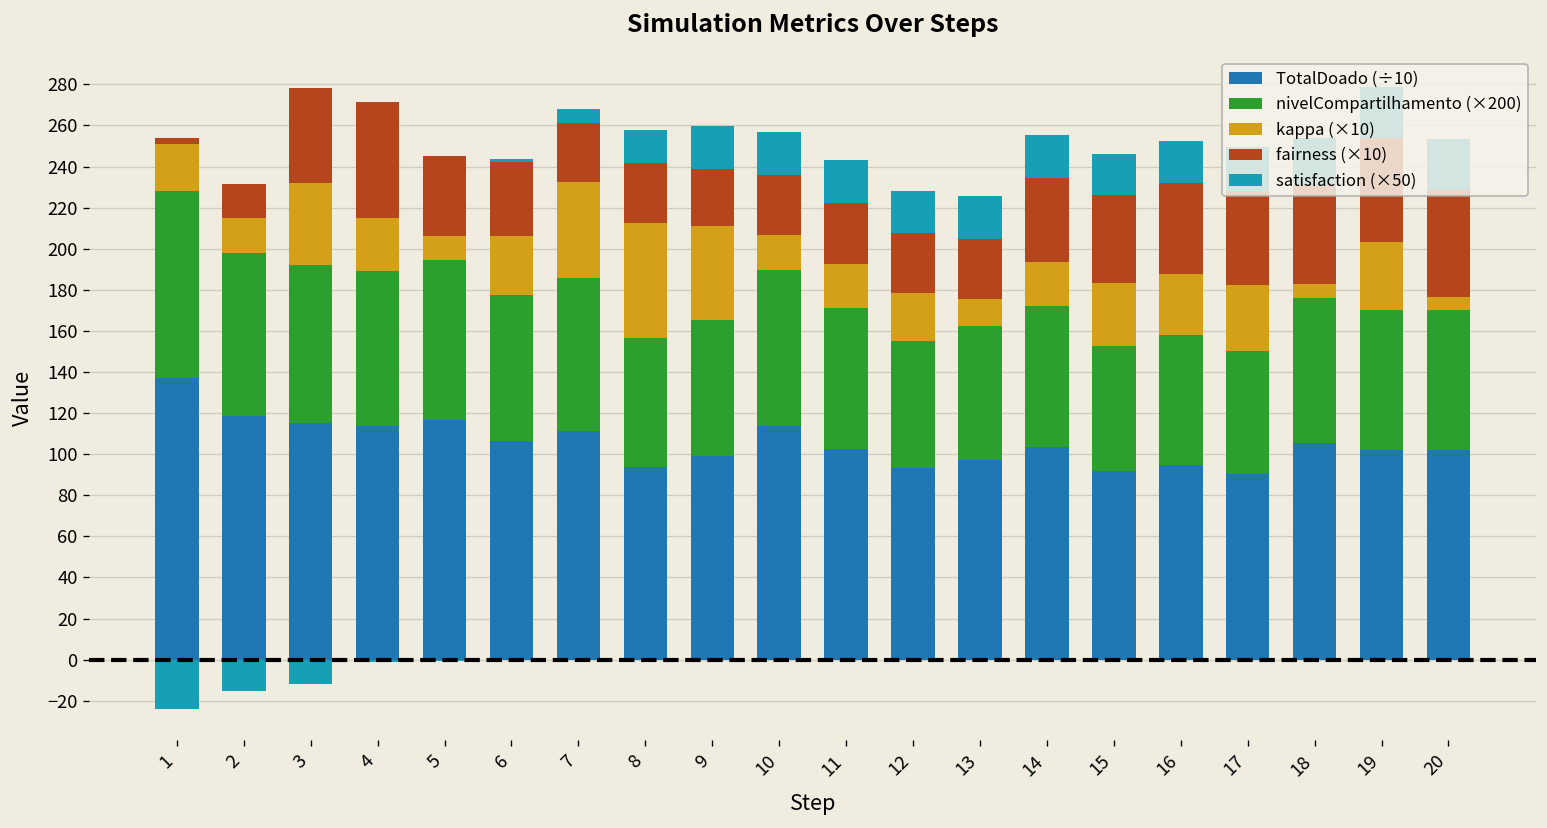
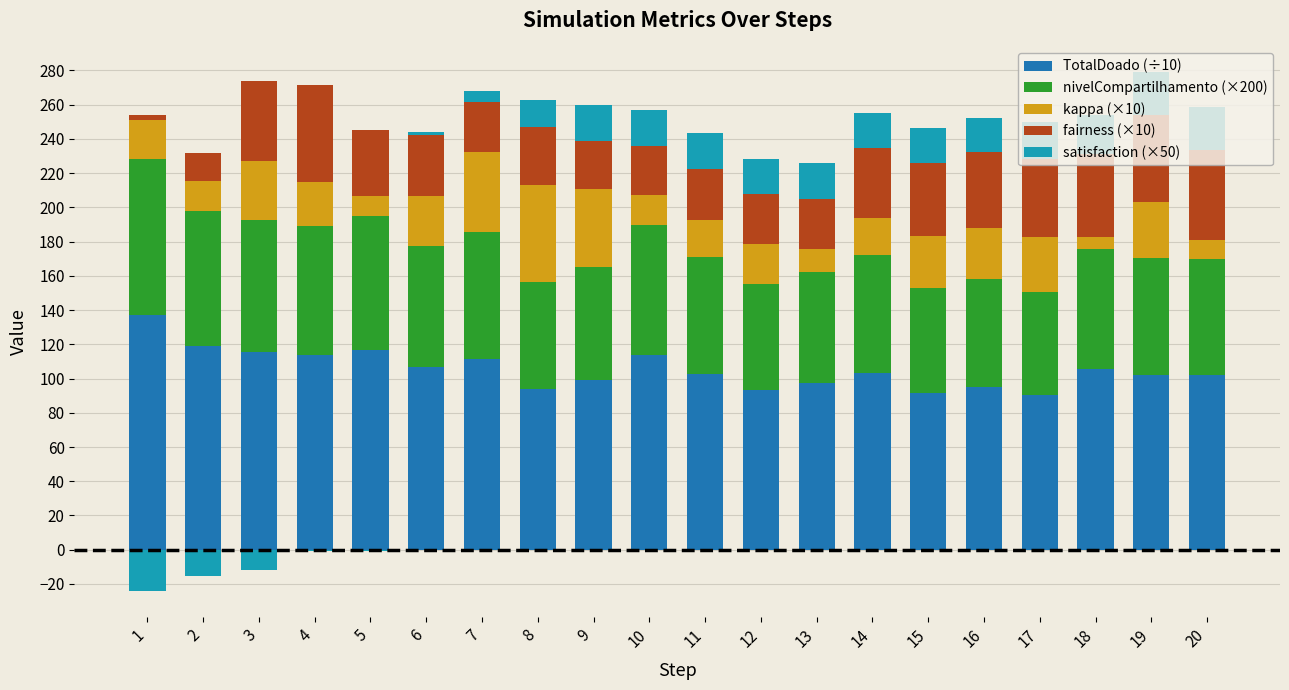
  {
    "nivelCompartilhamento (×200)": {
      "1": 91,
      "2": 79,
      "3": 77,
      "4": 76,
      "5": 78,
      "6": 71,
      "7": 74,
      "8": 63,
      "9": 66,
      "10": 76,
      "11": 68,
      "12": 62,
      "13": 65,
      "14": 69,
      "15": 61,
      "16": 63,
      "17": 60,
      "18": 70,
      "19": 68,
      "20": 68
    },
    "kappa (×10)": {
      "1": 26,
      "2": 17,
-     "3": 40,
+     "3": 35,
      "4": 26,
      "5": 12,
      "6": 29,
      "7": 47,
      "8": 56,
      "9": 46,
      "10": 17,
      "11": 22,
      "12": 23,
      "13": 13,
      "14": 21,
      "15": 31,
      "16": 30,
      "17": 32,
      "18": 7,
      "19": 33,
-     "20": 6
+     "20": 11
    },
    "fairness (×10)": {
      "2": 16,
      "3": 46,
      "4": 56,
      "5": 39,
      "6": 36,
      "7": 29,
-     "8": 29,
+     "8": 34,
      "9": 28,
      "10": 29,
      "11": 30,
      "12": 29,
      "13": 29,
      "14": 41,
      "15": 43,
      "16": 45
    }
  }
